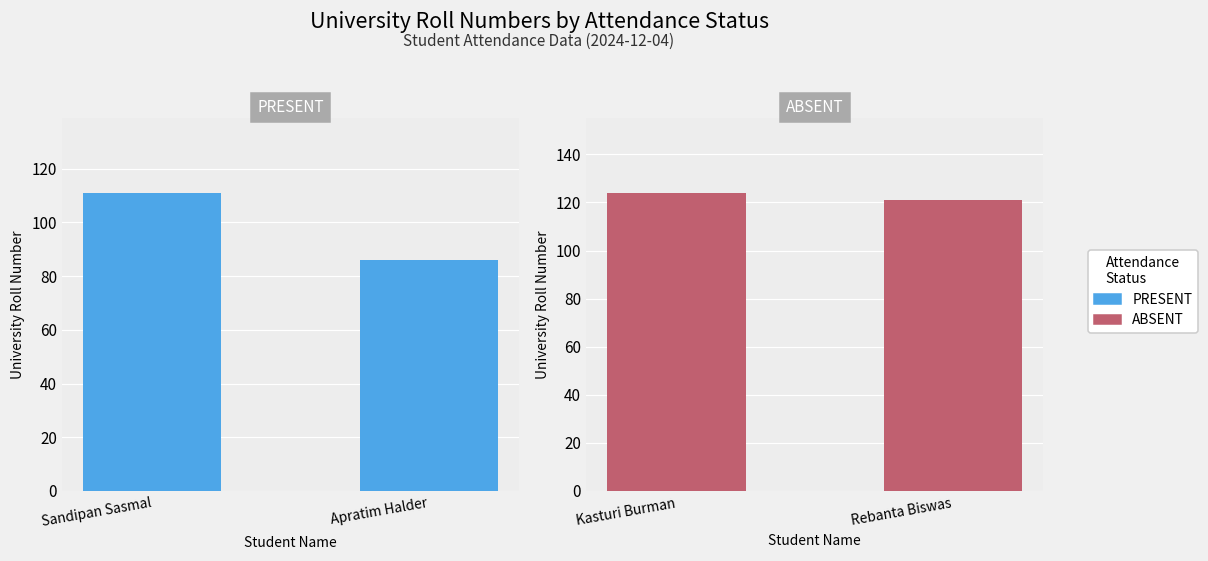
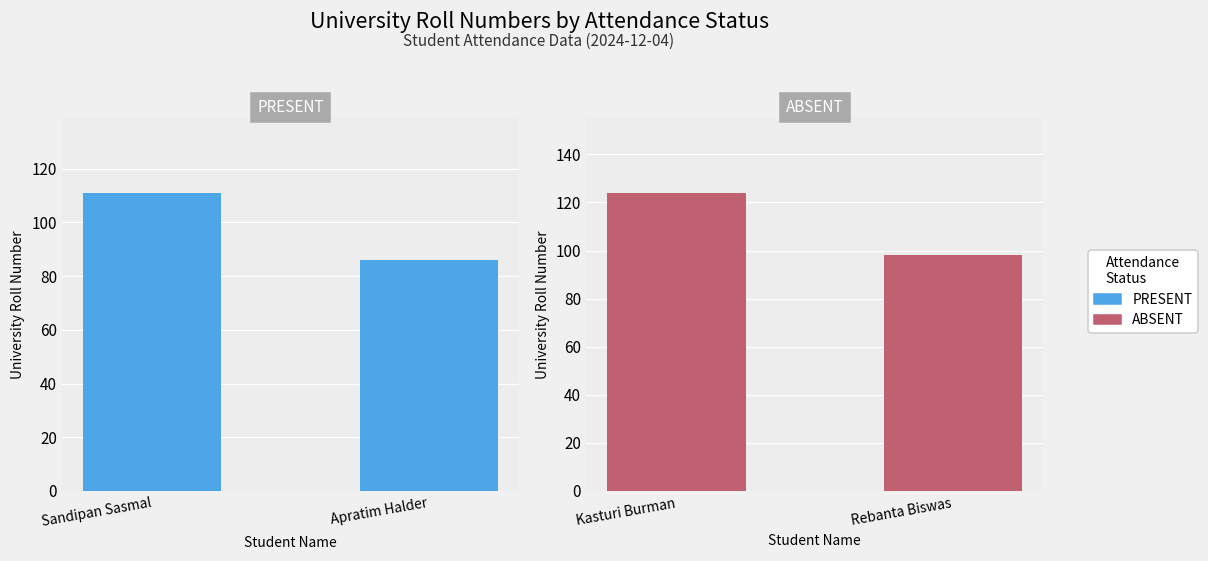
  {
    "PRESENT": {
      "Sandipan Sasmal": 111,
      "Apratim Halder": 86
    },
    "ABSENT": {
      "Kasturi Burman": 124,
-     "Rebanta Biswas": 121
+     "Rebanta Biswas": 98
    }
  }
